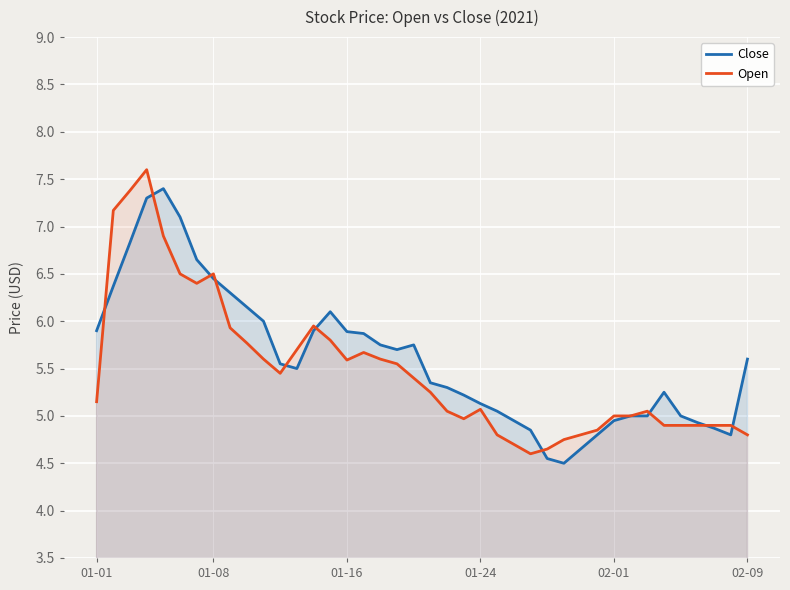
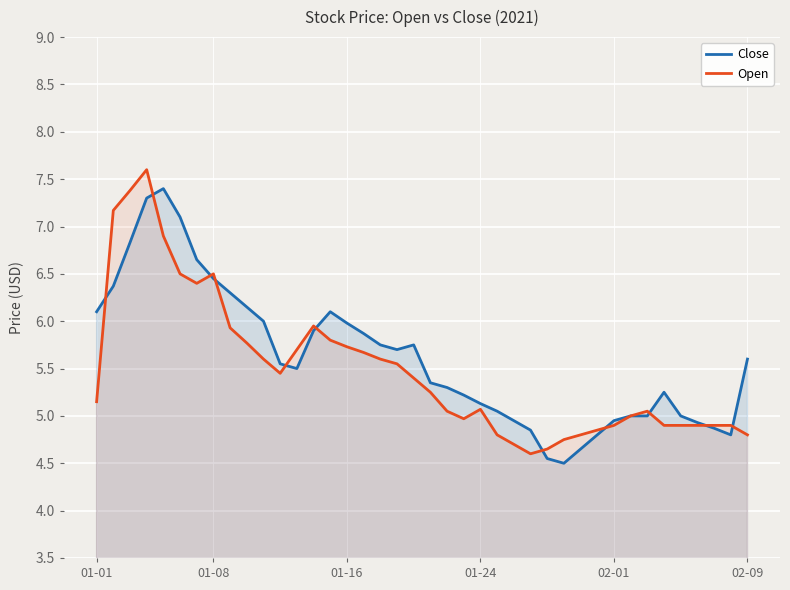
  {
    "Close": {
-     "01-01": 5.9,
+     "01-01": 6.1,
      "01-08": 6.5,
-     "01-16": 5.9,
+     "01-16": 6.0,
      "01-24": 5.1,
      "02-01": 5.0,
      "02-09": 5.6
    },
    "Open": {
      "01-01": 5.2,
      "01-08": 6.5,
-     "01-16": 5.6,
+     "01-16": 5.7,
      "01-24": 5.1,
-     "02-01": 5.0,
+     "02-01": 4.9,
      "02-09": 4.8
    }
  }
